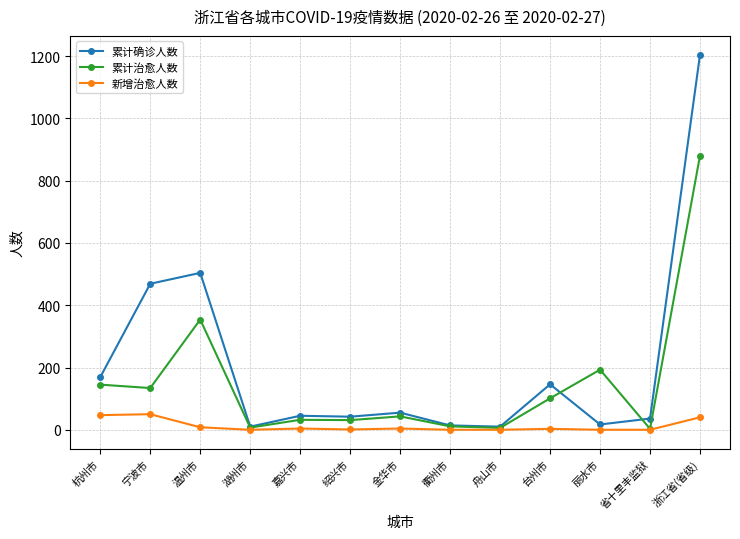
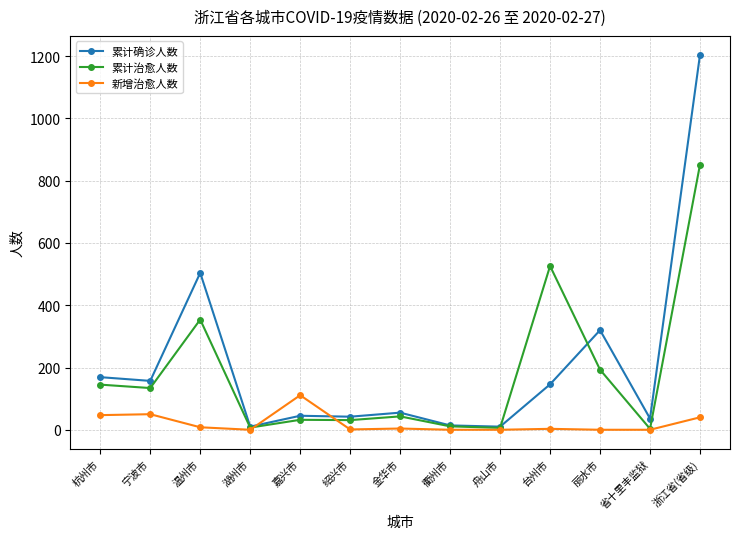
  {
    "累计确诊人数": {
      "杭州市": 170,
-     "宁波市": 470,
+     "宁波市": 160,
      "温州市": 500,
      "嘉兴市": 50,
      "绍兴市": 40,
      "金华市": 60,
      "台州市": 150,
-     "丽水市": 20,
+     "丽水市": 320,
      "省十里丰监狱": 40,
      "浙江省(省级)": 1210
    },
    "累计治愈人数": {
      "杭州市": 150,
      "宁波市": 130,
      "温州市": 350,
      "嘉兴市": 30,
      "绍兴市": 30,
      "金华市": 40,
-     "台州市": 100,
+     "台州市": 530,
      "丽水市": 190,
-     "浙江省(省级)": 880
+     "浙江省(省级)": 850
    },
    "新增治愈人数": {
      "杭州市": 50,
      "宁波市": 50,
      "温州市": 10,
-     "嘉兴市": 0,
+     "嘉兴市": 110,
      "绍兴市": 0,
      "金华市": 0,
      "衢州市": 0,
      "台州市": 0,
      "丽水市": 0,
      "浙江省(省级)": 40
    }
  }
